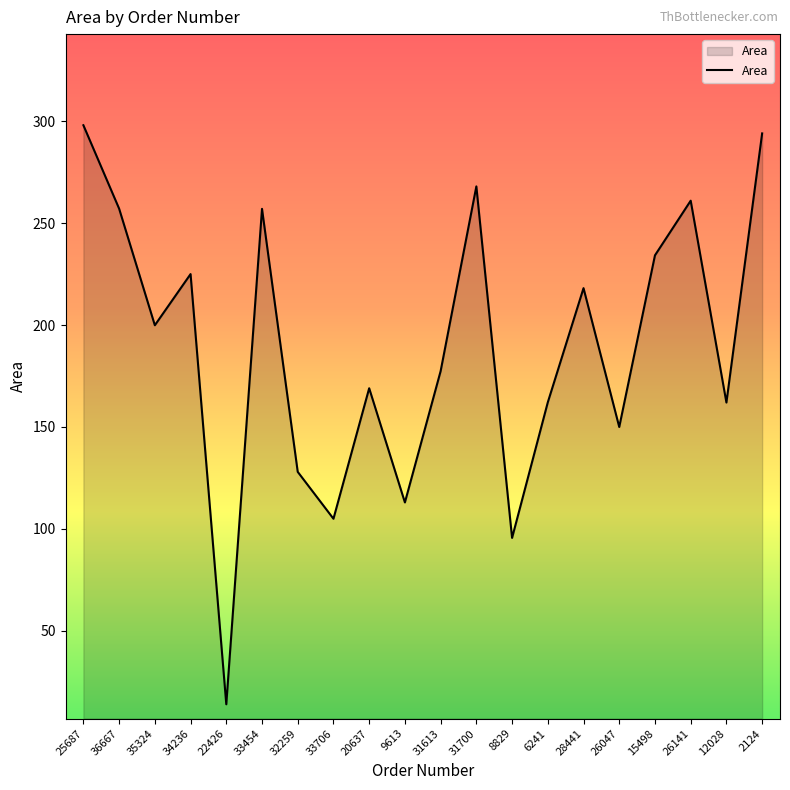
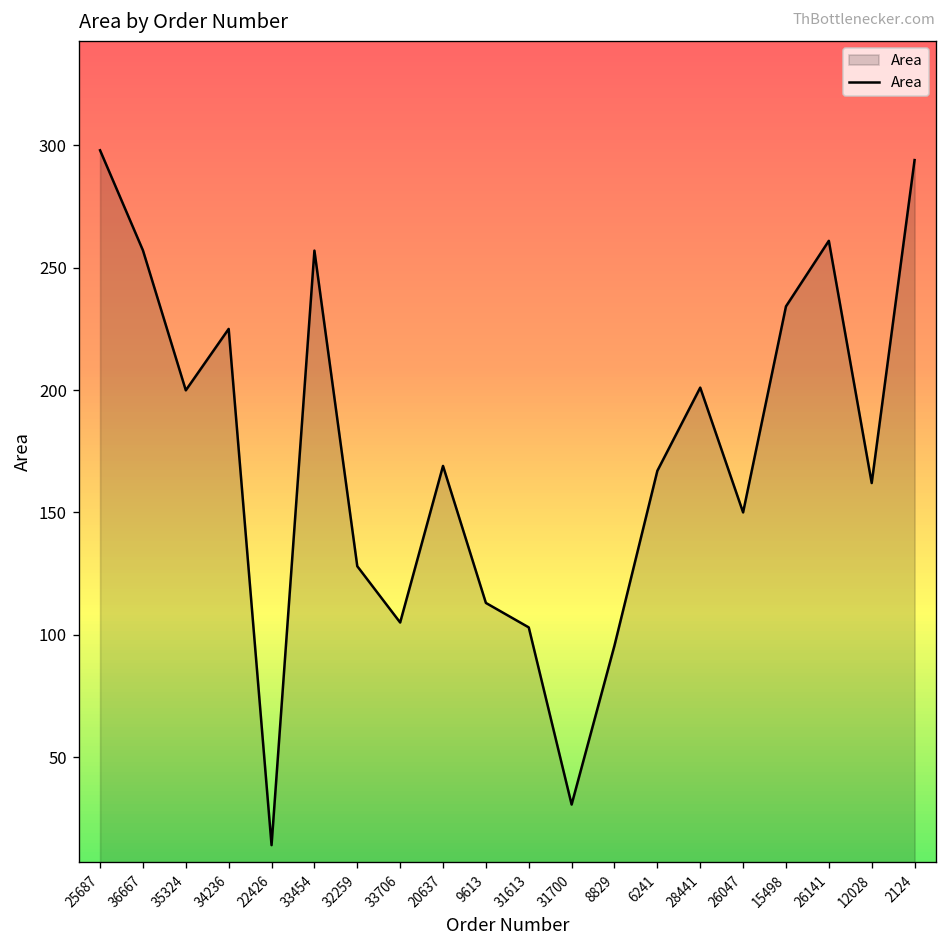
  {
    "25687": 298,
    "36667": 257,
    "35324": 200,
    "34236": 225,
    "22426": 14,
    "33454": 257,
    "32259": 128,
    "33706": 105,
    "20637": 169,
    "9613": 113,
-   "31613": 177,
-   "31700": 268,
+   "31613": 103,
+   "31700": 31,
    "8829": 96,
-   "6241": 162,
-   "28441": 218,
+   "6241": 167,
+   "28441": 201,
    "26047": 150,
    "15498": 234,
    "26141": 261,
    "12028": 162,
    "2124": 294
  }
